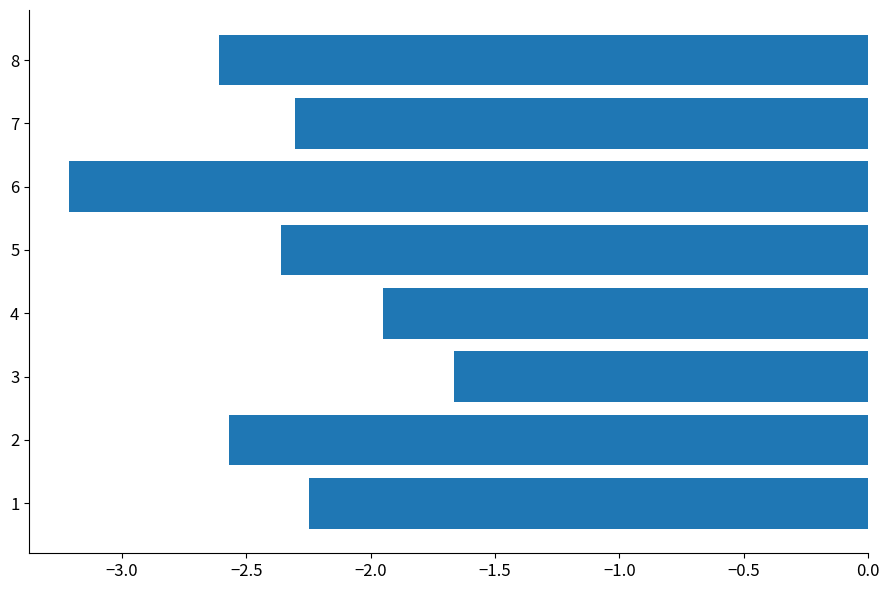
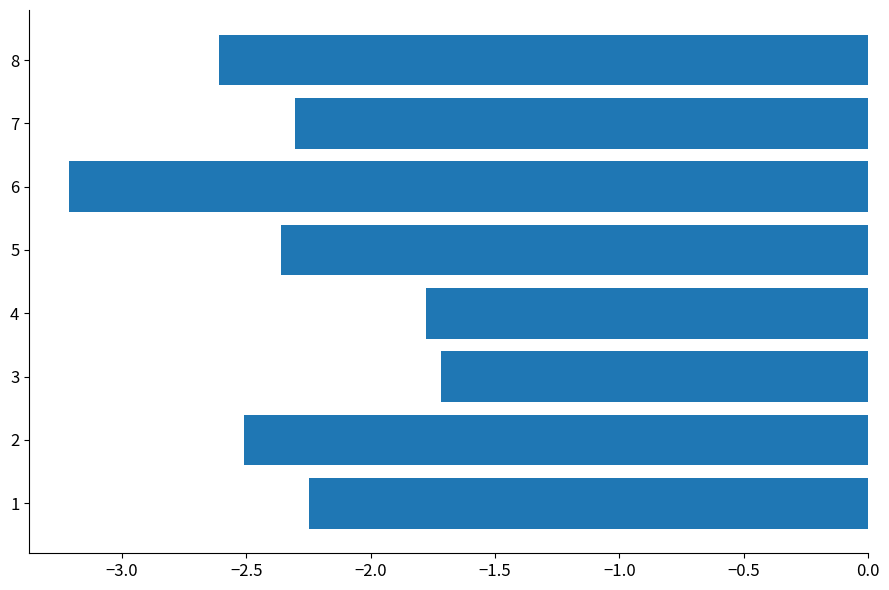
  {
    "8": -2.61,
    "7": -2.30,
    "6": -3.21,
    "5": -2.36,
-   "4": -1.95,
-   "3": -1.66,
-   "2": -2.57,
+   "4": -1.78,
+   "3": -1.72,
+   "2": -2.51,
    "1": -2.25
  }
